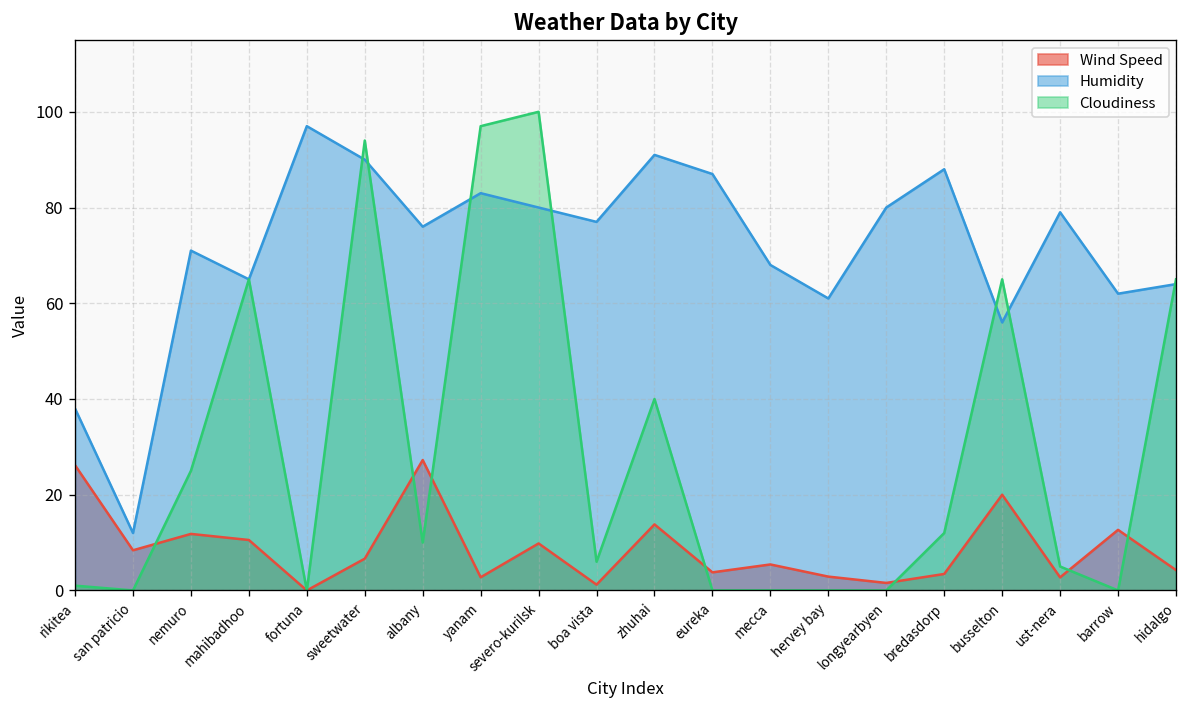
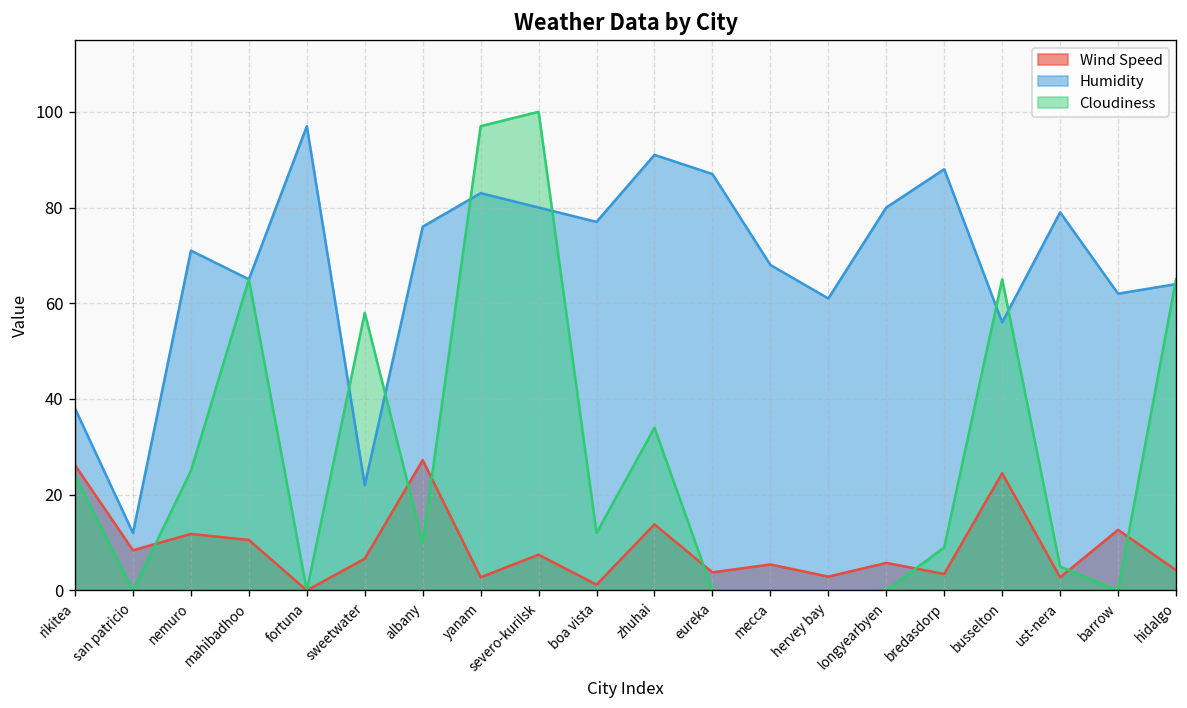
  {
    "Wind Speed": {
      "rikitea": 26,
      "san patricio": 8,
      "nemuro": 12,
      "mahibadhoo": 11,
      "sweetwater": 7,
      "albany": 27,
      "yanam": 3,
-     "severo-kurilsk": 10,
+     "severo-kurilsk": 7,
      "boa vista": 1,
      "zhuhai": 14,
      "eureka": 4,
      "mecca": 5,
      "hervey bay": 3,
-     "longyearbyen": 2,
+     "longyearbyen": 6,
      "bredasdorp": 3,
-     "busselton": 20,
+     "busselton": 25,
      "ust-nera": 3,
      "barrow": 13,
      "hidalgo": 4
    },
    "Humidity": {
      "rikitea": 38,
      "san patricio": 12,
      "nemuro": 71,
      "fortuna": 97,
-     "sweetwater": 90,
+     "sweetwater": 22,
      "albany": 76,
      "yanam": 83,
      "severo-kurilsk": 80,
      "boa vista": 77,
      "zhuhai": 91,
      "eureka": 87,
      "mecca": 68,
      "hervey bay": 61,
      "longyearbyen": 80,
      "bredasdorp": 88,
      "busselton": 56,
      "ust-nera": 79,
      "barrow": 62,
      "hidalgo": 64
    },
    "Cloudiness": {
-     "rikitea": 1,
+     "rikitea": 24,
      "san patricio": 0,
      "nemuro": 25,
-     "sweetwater": 94,
+     "sweetwater": 58,
      "albany": 10,
      "yanam": 97,
      "severo-kurilsk": 100,
-     "boa vista": 6,
-     "zhuhai": 40,
+     "boa vista": 12,
+     "zhuhai": 34,
      "eureka": 0,
      "mecca": 0,
      "hervey bay": 0,
      "longyearbyen": 0,
-     "bredasdorp": 12,
+     "bredasdorp": 9,
      "busselton": 65,
      "ust-nera": 5,
      "barrow": 0,
      "hidalgo": 65
    }
  }
